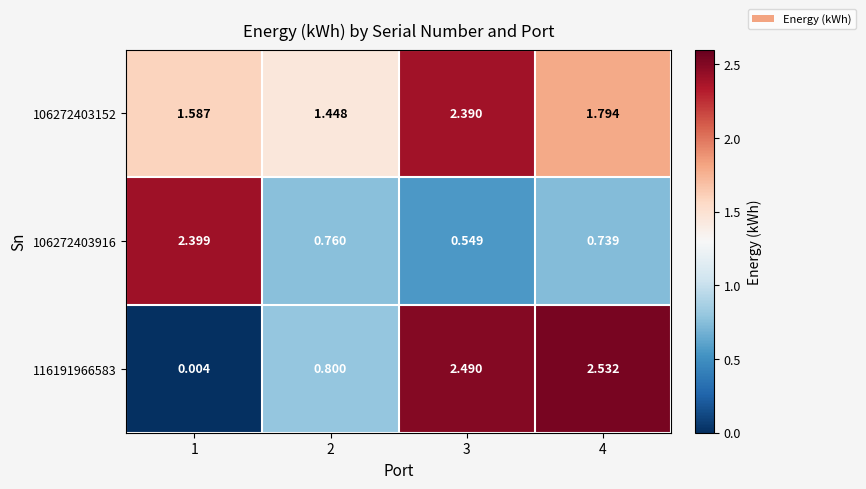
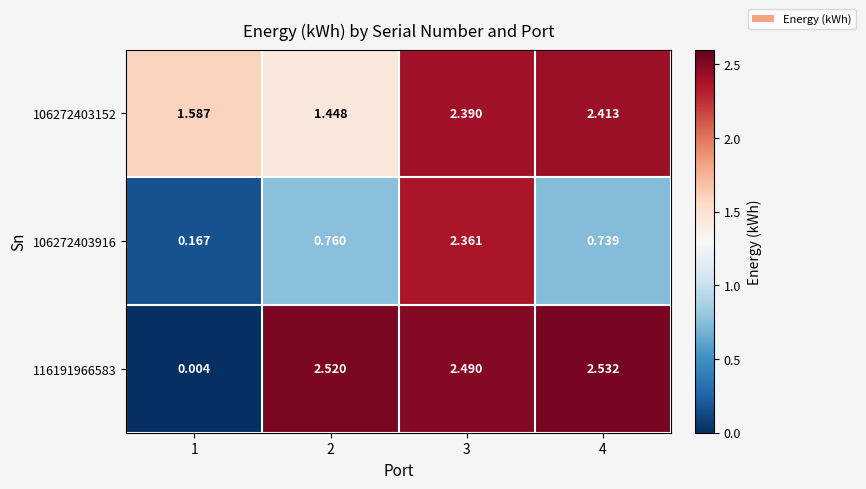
  {
    "106272403152": {
      "1": 1.587,
      "2": 1.448,
      "3": 2.390,
-     "4": 1.794
+     "4": 2.413
    },
    "106272403916": {
-     "1": 2.399,
+     "1": 0.167,
      "2": 0.760,
-     "3": 0.549,
+     "3": 2.361,
      "4": 0.739
    },
    "116191966583": {
      "1": 0.004,
-     "2": 0.800,
+     "2": 2.520,
      "3": 2.490,
      "4": 2.532
    }
  }
